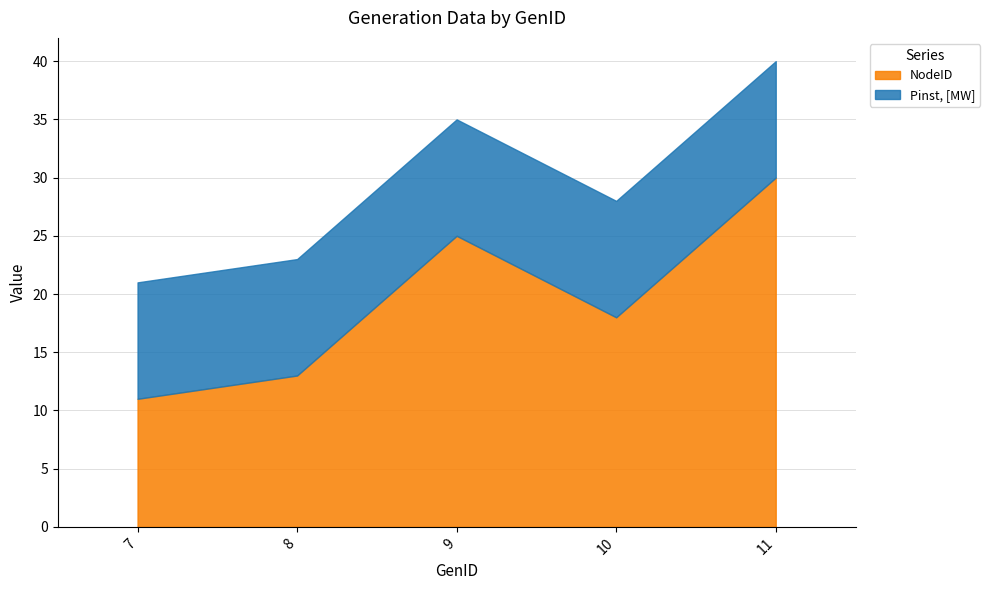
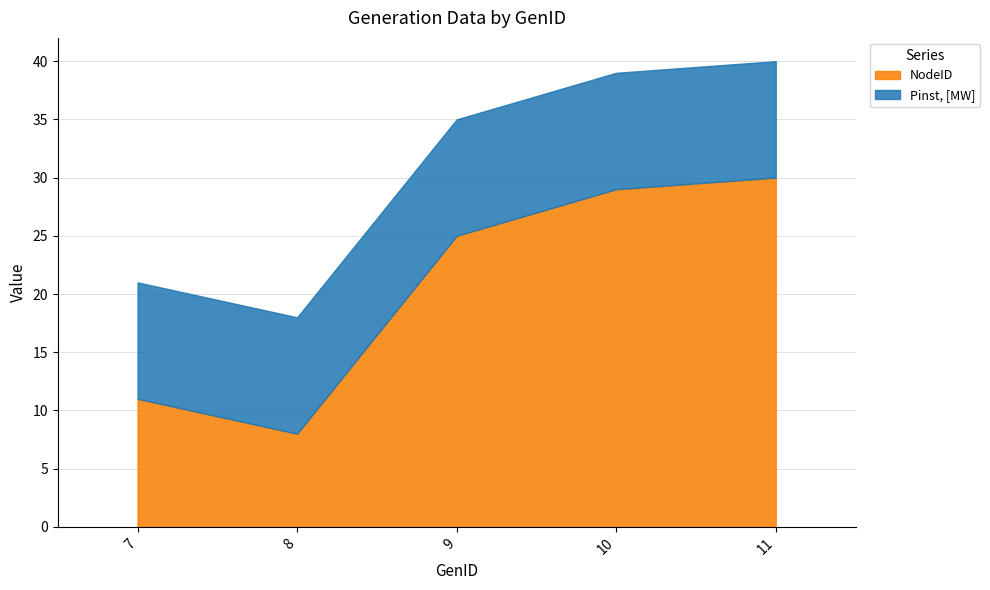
  {
    "NodeID": {
      "7": 11,
-     "8": 13,
+     "8": 8,
      "9": 25,
-     "10": 18,
+     "10": 29,
      "11": 30
    },
    "Pinst, [MW]": {
      "7": 10,
      "8": 10,
      "9": 10,
      "10": 10,
      "11": 10
    }
  }
